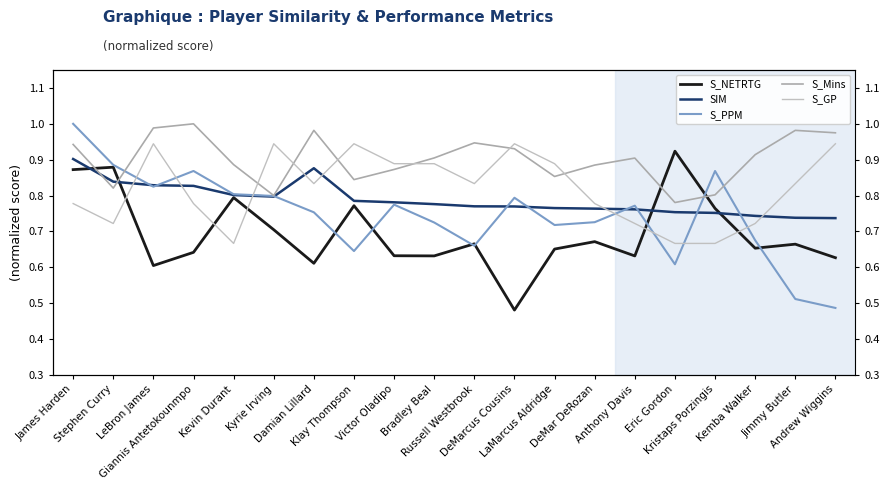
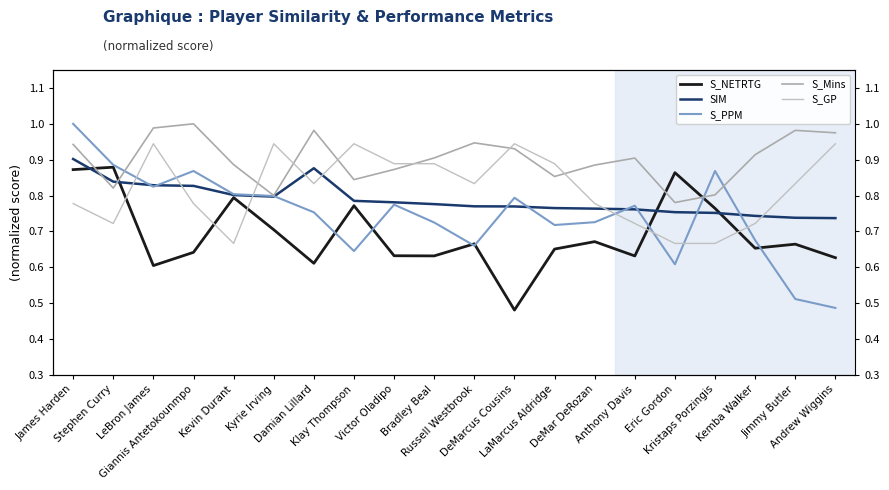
  {
    "S_NETRTG": {
      "James Harden": 0.87,
      "LeBron James": 0.60,
      "Giannis Antetokounmpo": 0.64,
      "Kevin Durant": 0.79,
      "Kyrie Irving": 0.70,
      "Damian Lillard": 0.61,
      "Klay Thompson": 0.77,
      "Victor Oladipo": 0.63,
      "Bradley Beal": 0.63,
      "DeMarcus Cousins": 0.48,
      "LaMarcus Aldridge": 0.65,
      "DeMar DeRozan": 0.67,
      "Anthony Davis": 0.63,
-     "Eric Gordon": 0.92,
+     "Eric Gordon": 0.86,
      "Kristaps Porzingis": 0.76,
      "Kemba Walker": 0.65,
      "Jimmy Butler": 0.66,
      "Andrew Wiggins": 0.63
    },
    "SIM": {
      "James Harden": 0.90,
      "Stephen Curry": 0.84,
      "Giannis Antetokounmpo": 0.83,
      "Damian Lillard": 0.88,
      "Klay Thompson": 0.79,
      "Bradley Beal": 0.78,
      "Russell Westbrook": 0.77,
      "DeMarcus Cousins": 0.77,
      "LaMarcus Aldridge": 0.77,
      "DeMar DeRozan": 0.76,
      "Anthony Davis": 0.76,
      "Eric Gordon": 0.75,
      "Kristaps Porzingis": 0.75,
      "Kemba Walker": 0.74,
      "Jimmy Butler": 0.74,
      "Andrew Wiggins": 0.74
    }
  }
